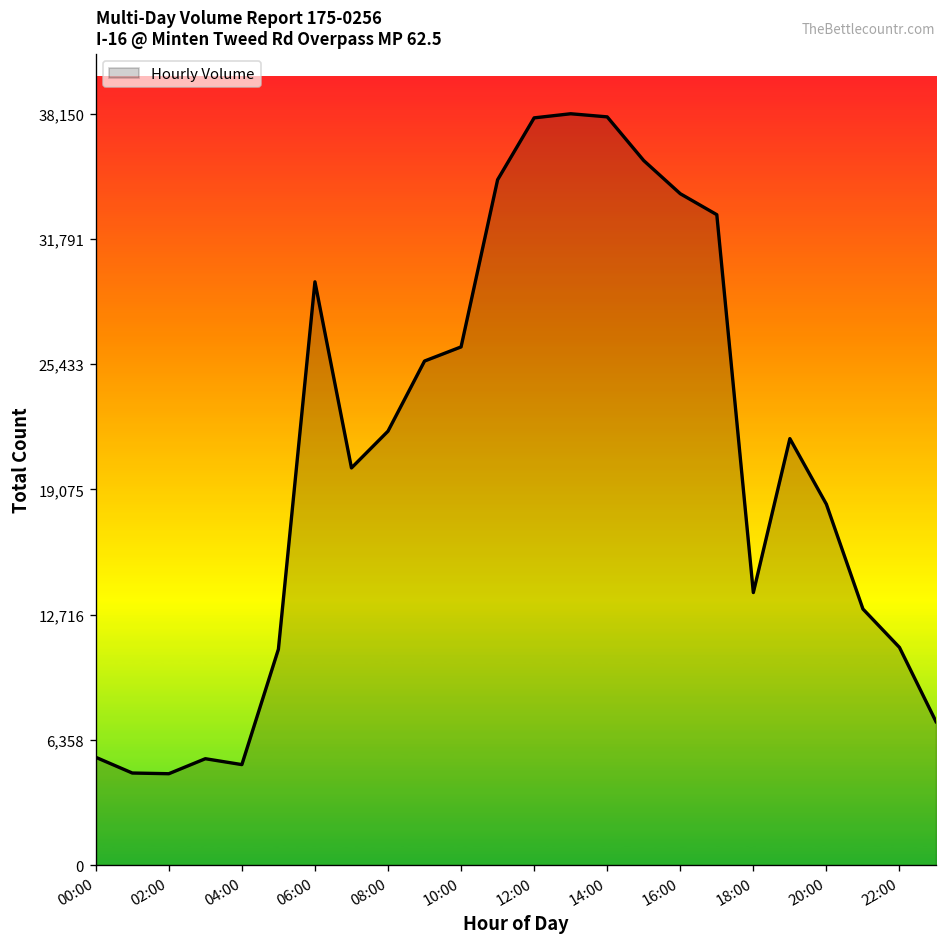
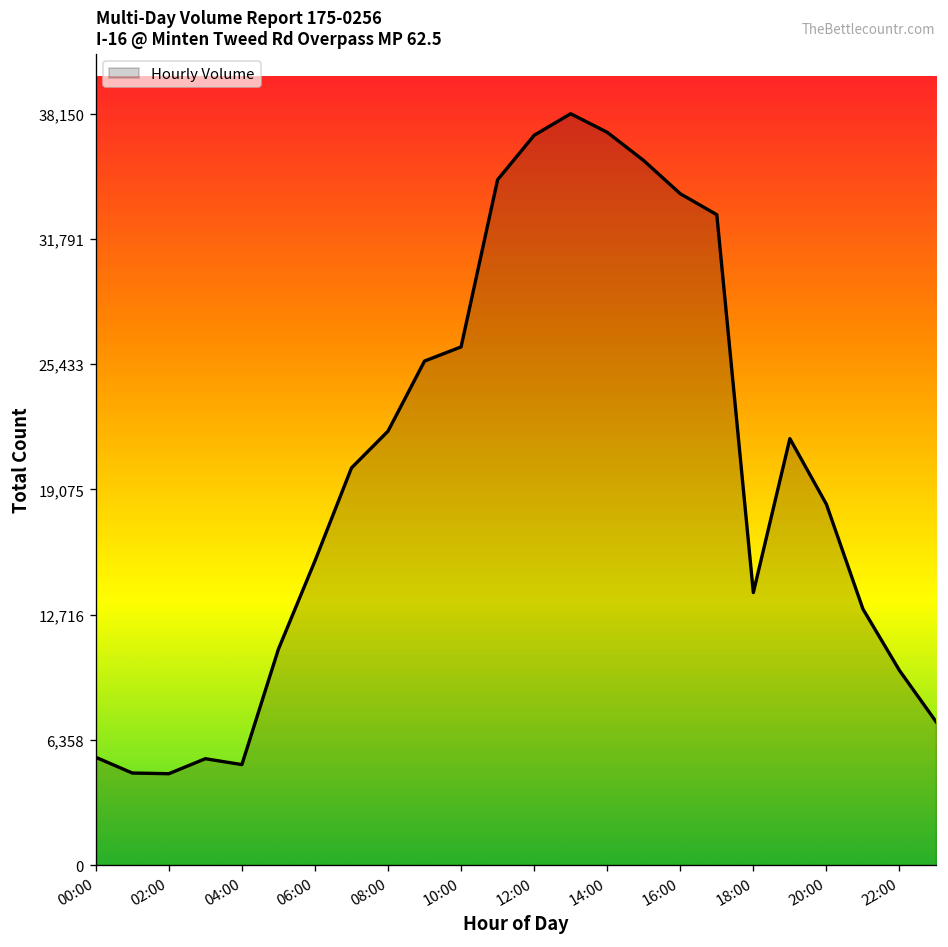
  {
    "00:00": "5,500",
    "02:00": "4,600",
    "04:00": "5,100",
-   "06:00": "29,600",
+   "06:00": "15,400",
    "08:00": "22,000",
    "10:00": "26,300",
-   "12:00": "37,900",
-   "14:00": "38,000",
+   "12:00": "37,100",
+   "14:00": "37,200",
    "16:00": "34,100",
    "18:00": "13,800",
    "20:00": "18,300",
-   "22:00": "11,100"
+   "22:00": "9,900"
  }
